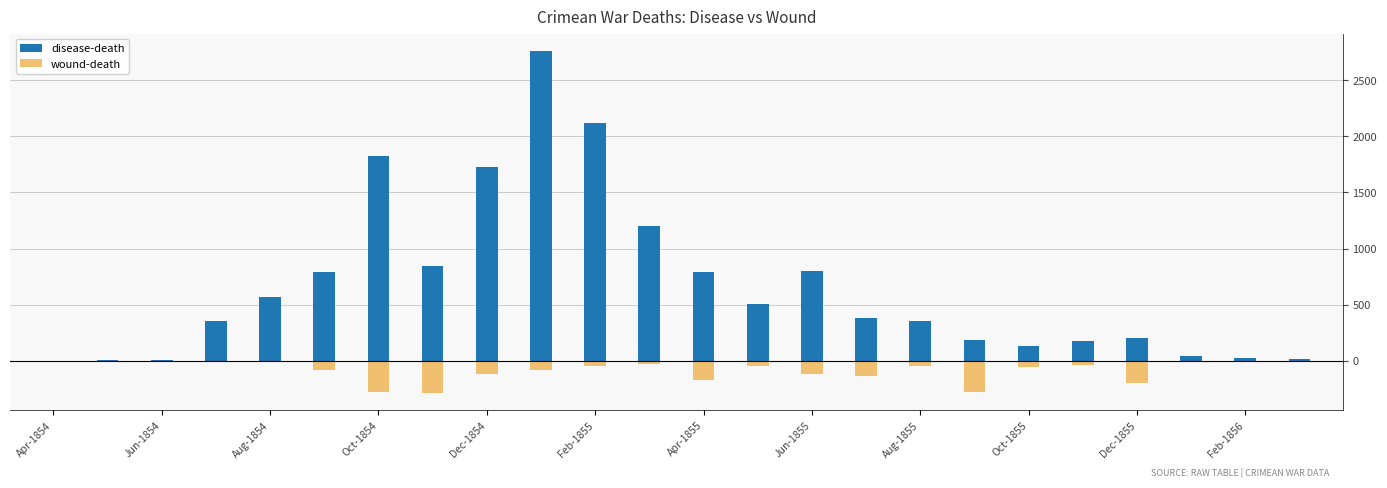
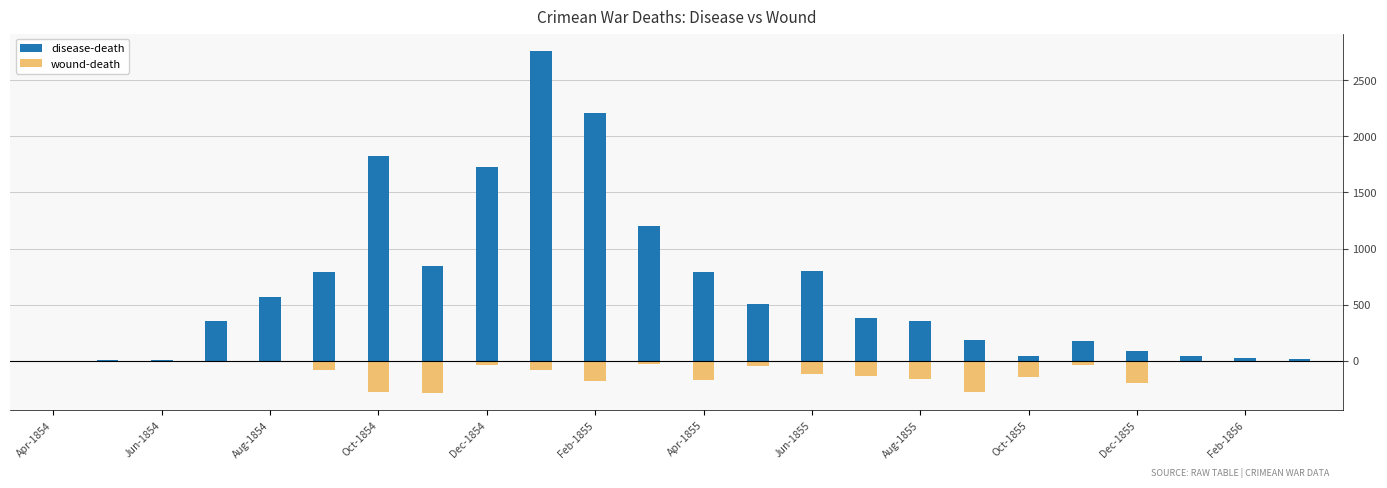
  {
    "disease-death": {
      "Aug-1854": 570,
      "Oct-1854": 1820,
      "Dec-1854": 1730,
-     "Feb-1855": 2120,
+     "Feb-1855": 2210,
      "Apr-1855": 790,
      "Jun-1855": 800,
      "Aug-1855": 350,
-     "Oct-1855": 130,
-     "Dec-1855": 210,
+     "Oct-1855": 40,
+     "Dec-1855": 90,
      "Feb-1856": 20
    },
    "wound-death": {
      "Apr-1854": 0,
      "Jun-1854": 0,
      "Oct-1854": -280,
-     "Dec-1854": -110,
-     "Feb-1855": -40,
+     "Dec-1854": -40,
+     "Feb-1855": -180,
      "Apr-1855": -170,
      "Jun-1855": -120,
-     "Aug-1855": -50,
-     "Oct-1855": -50,
+     "Aug-1855": -160,
+     "Oct-1855": -150,
      "Dec-1855": -200,
      "Feb-1856": 0
    }
  }
